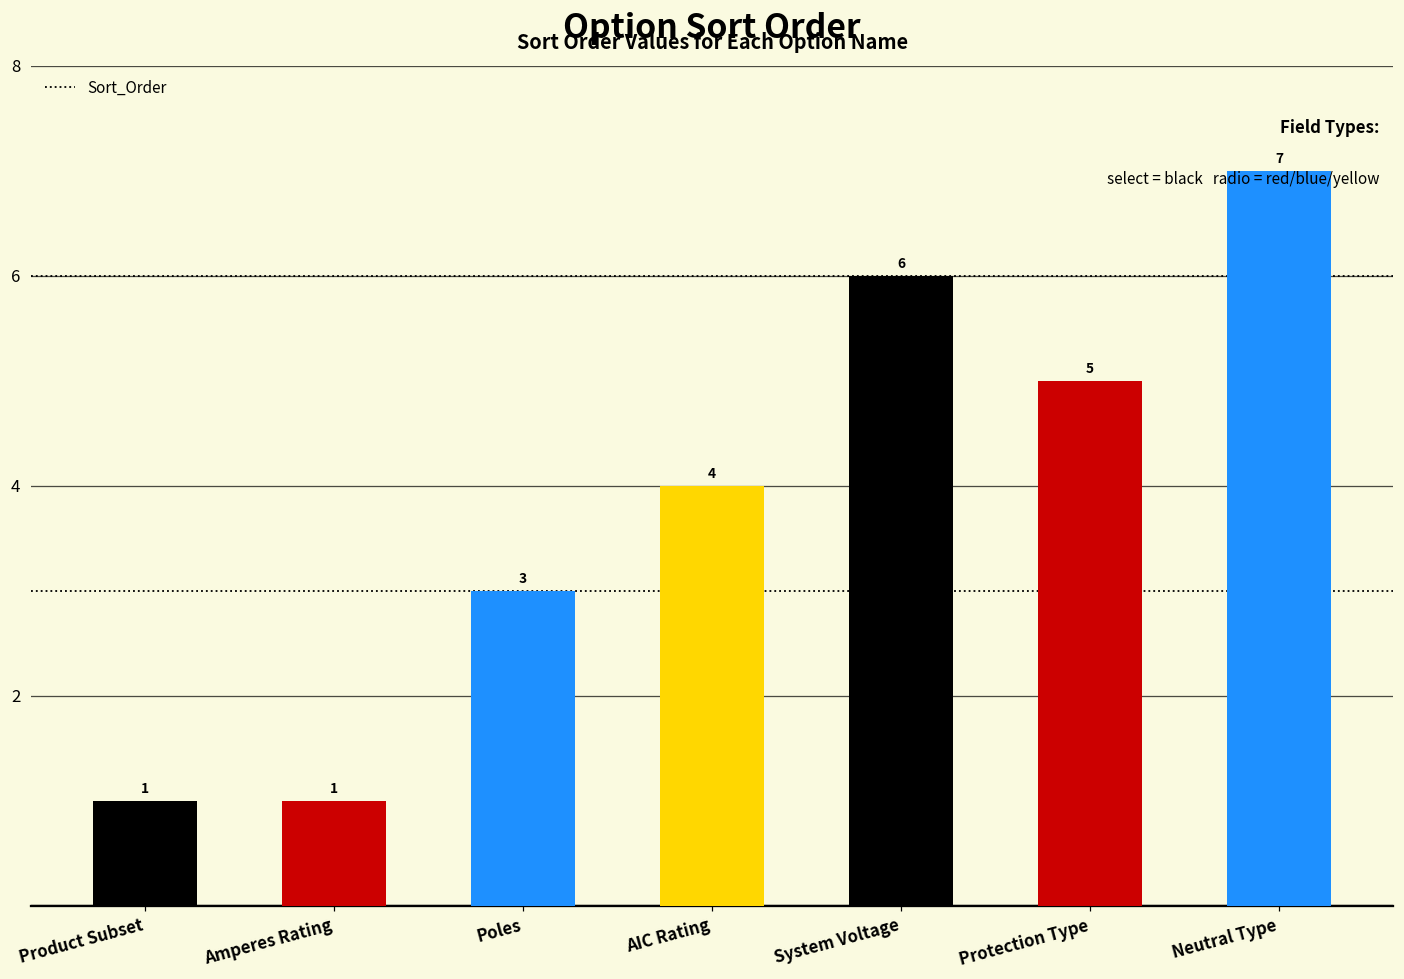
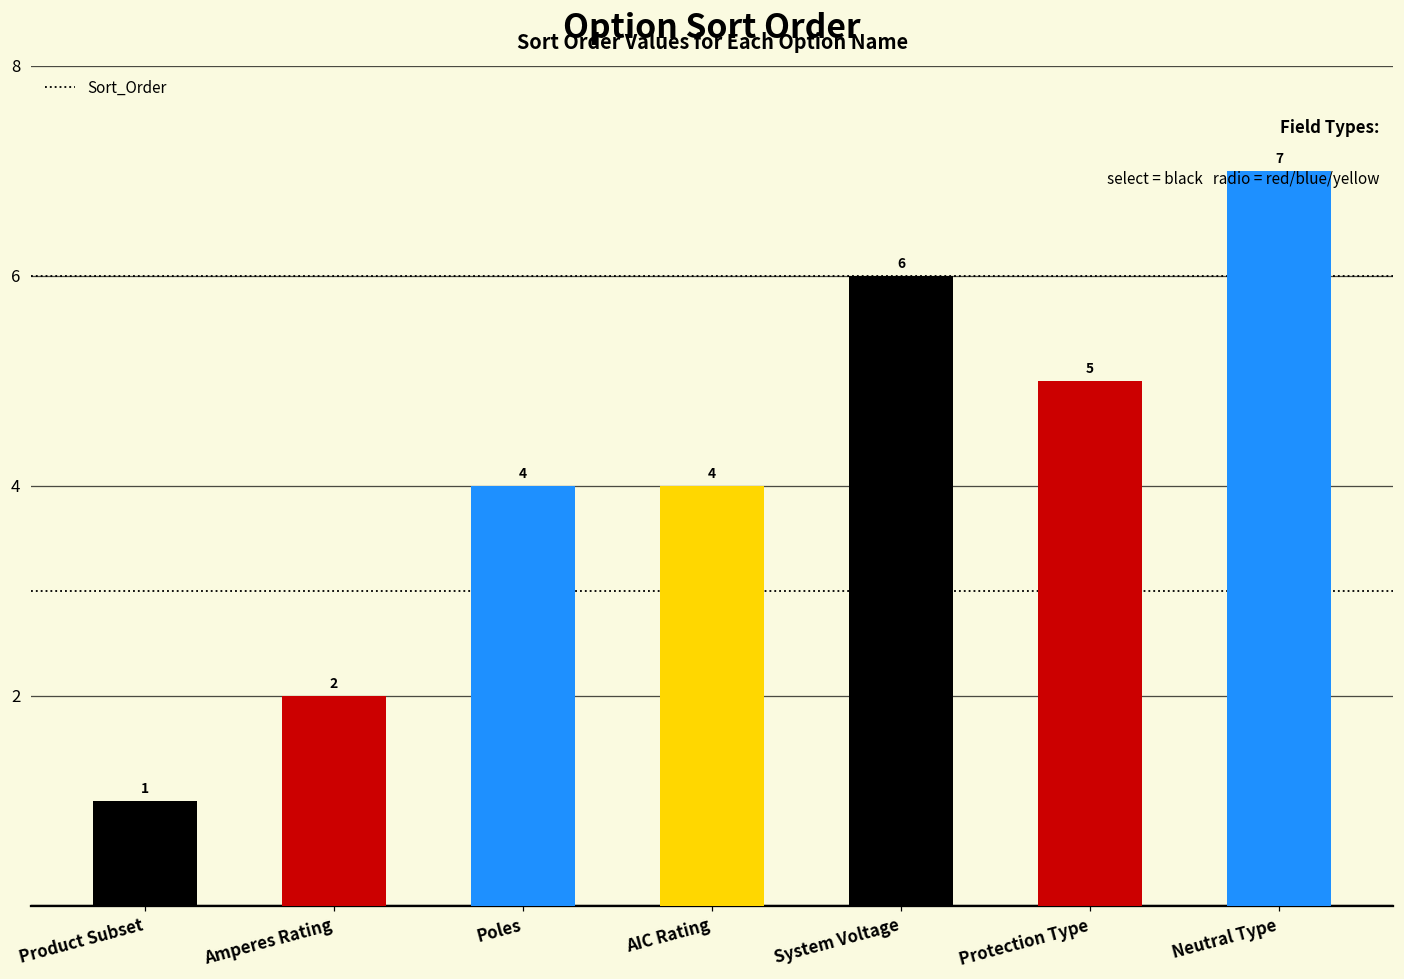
  {
    "Product Subset": 1,
-   "Amperes Rating": 1,
-   "Poles": 3,
+   "Amperes Rating": 2,
+   "Poles": 4,
    "AIC Rating": 4,
    "System Voltage": 6,
    "Protection Type": 5,
    "Neutral Type": 7
  }
